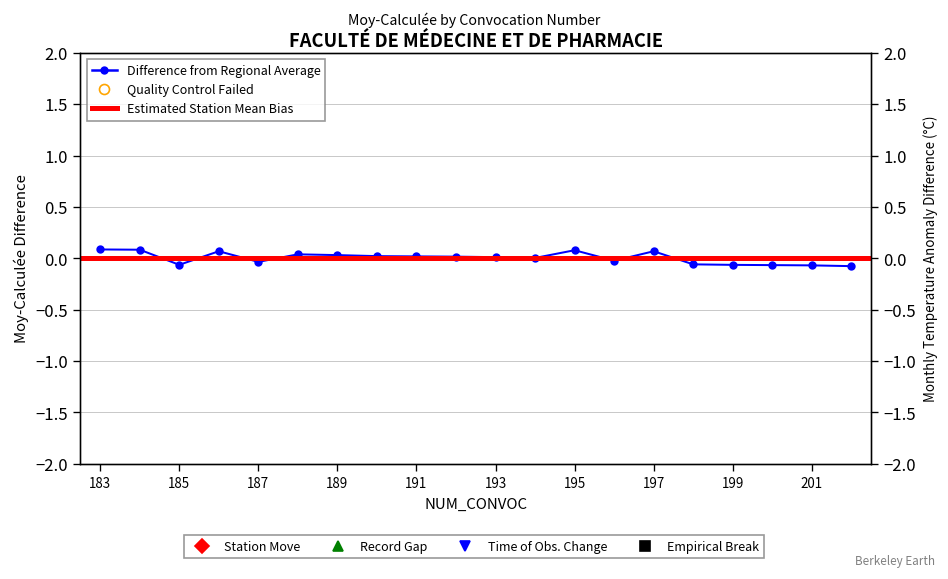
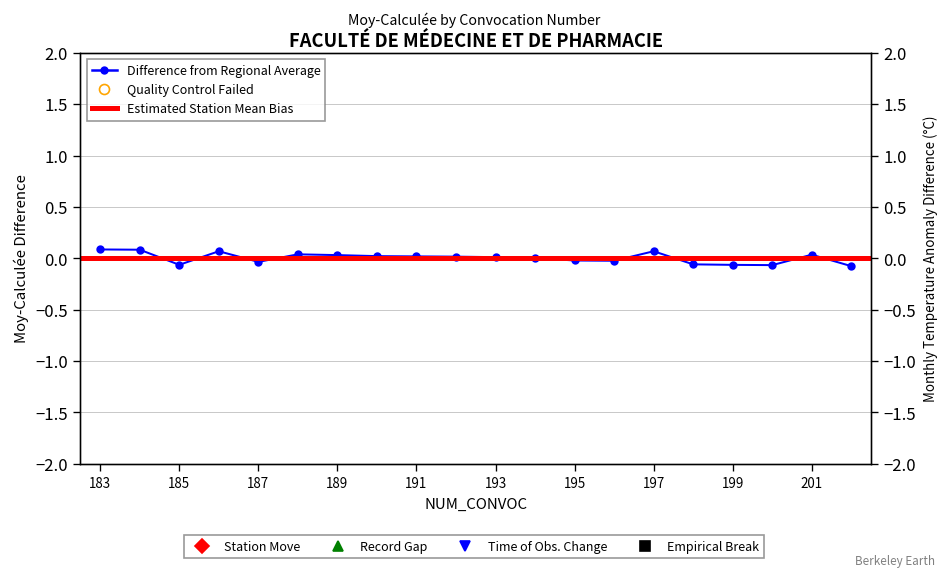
  {
    "183": 0.1,
    "185": -0.1,
    "187": 0.0,
    "189": 0.0,
    "191": 0.0,
    "193": 0.0,
-   "195": 0.1,
+   "195": 0.0,
    "197": 0.1,
    "199": -0.1,
-   "201": -0.1
+   "201": 0.0
  }
